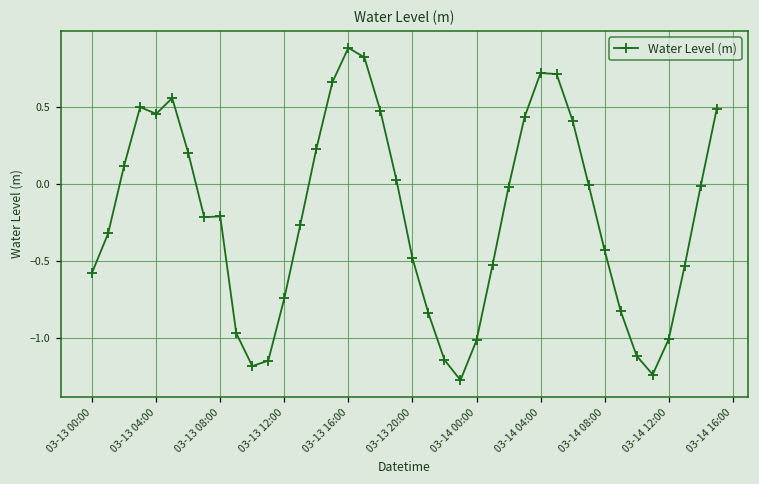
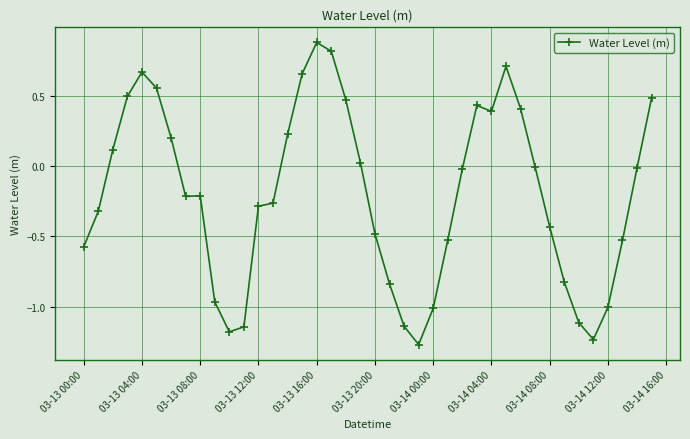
  {
    "03-13 00:00": -0.57,
-   "03-13 04:00": 0.46,
+   "03-13 04:00": 0.67,
    "03-13 08:00": -0.21,
-   "03-13 12:00": -0.74,
+   "03-13 12:00": -0.28,
    "03-13 16:00": 0.88,
    "03-13 20:00": -0.48,
    "03-14 00:00": -1.01,
-   "03-14 04:00": 0.72,
+   "03-14 04:00": 0.39,
    "03-14 08:00": -0.43,
    "03-14 12:00": -1.01
  }
